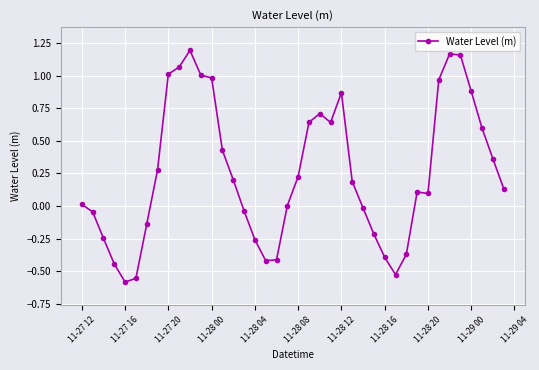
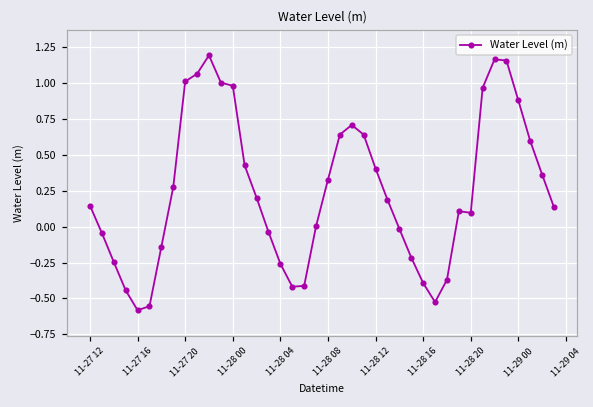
  {
-   "11-27 12": 0.01,
+   "11-27 12": 0.15,
    "11-27 16": -0.58,
    "11-27 20": 1.01,
    "11-28 00": 0.98,
    "11-28 04": -0.26,
-   "11-28 08": 0.23,
-   "11-28 12": 0.87,
+   "11-28 08": 0.33,
+   "11-28 12": 0.41,
    "11-28 16": -0.39,
    "11-28 20": 0.10,
    "11-29 00": 0.88
  }
